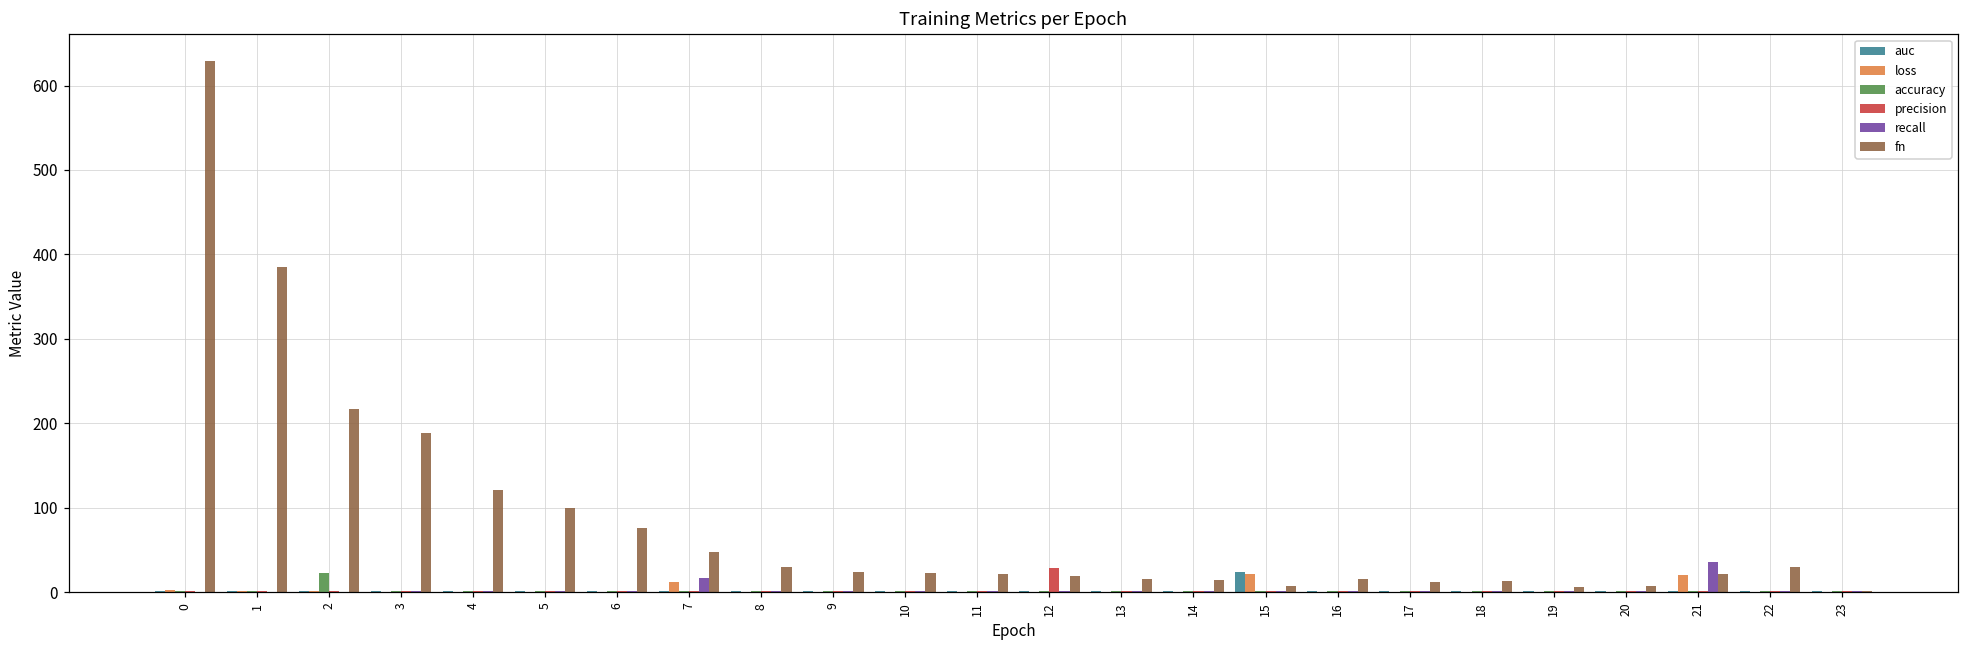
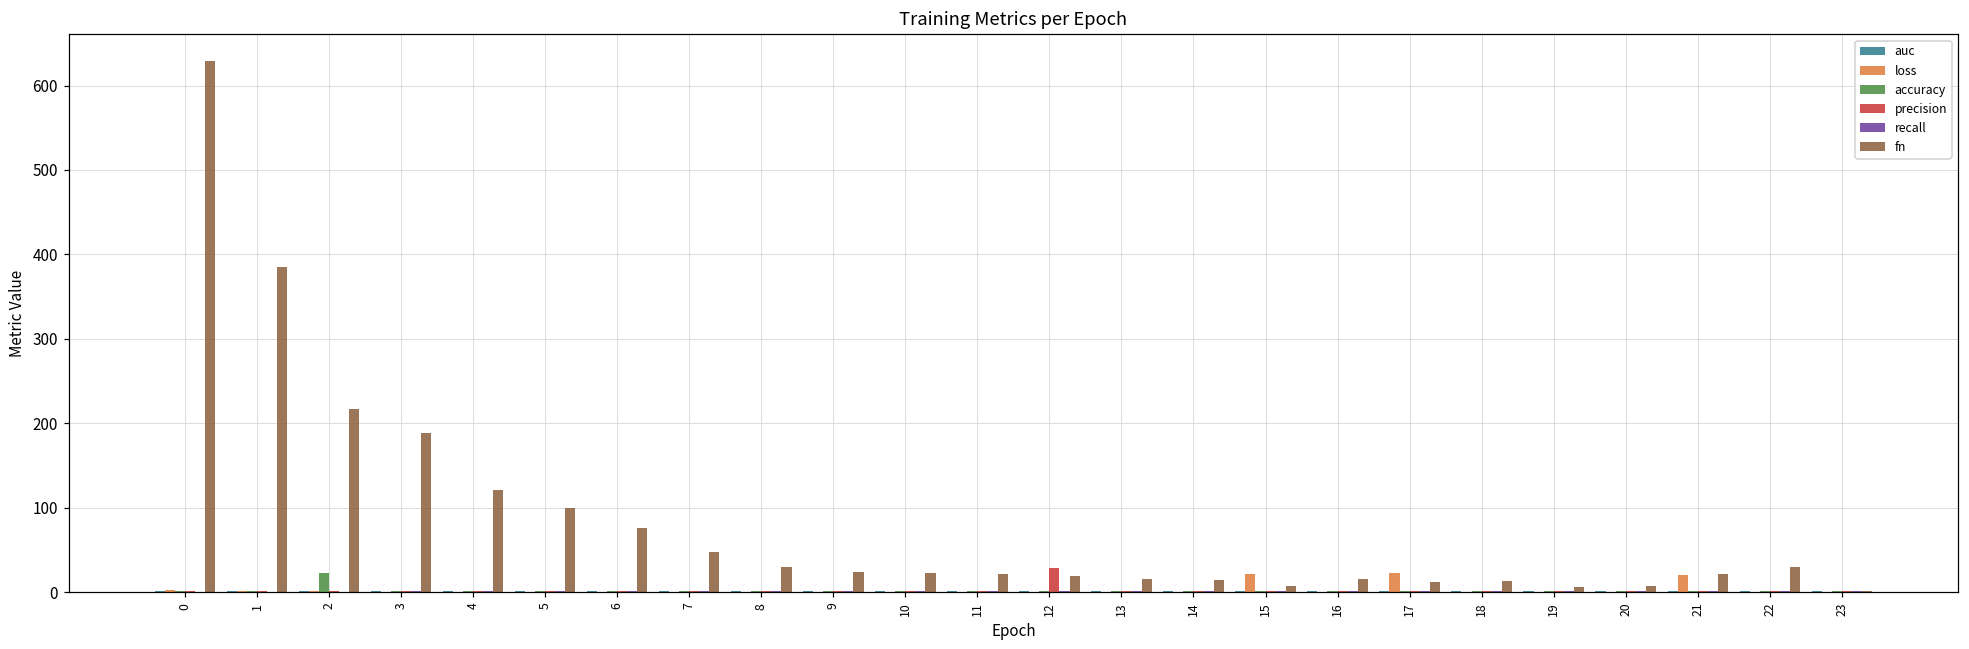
  {
    "auc": {
-     "15": 20
+     "15": 0
    },
    "loss": {
-     "7": 10,
+     "7": 0,
      "15": 20,
-     "17": 0,
+     "17": 20,
      "21": 20
    },
    "accuracy": {
      "2": 20
    },
    "precision": {
      "12": 30
    },
    "recall": {
-     "7": 20,
-     "21": 40
+     "7": 0,
+     "21": 0
    },
    "fn": {
      "0": 630,
      "1": 390,
      "2": 220,
      "3": 190,
      "4": 120,
      "5": 100,
      "6": 80,
      "7": 50,
      "8": 30,
      "9": 20,
      "10": 20,
      "11": 20,
      "12": 20,
      "13": 20,
      "14": 10,
      "15": 10,
      "16": 20,
      "17": 10,
      "18": 10,
      "19": 10,
      "20": 10,
      "21": 20,
      "22": 30
    }
  }
